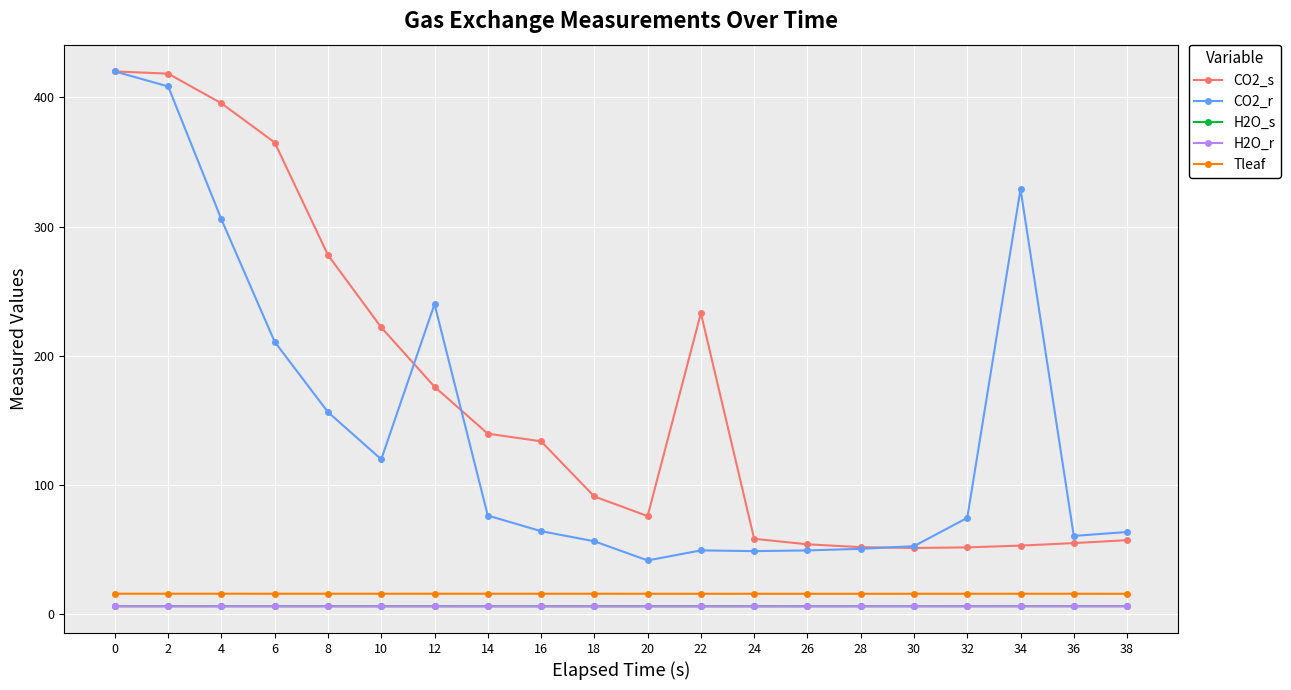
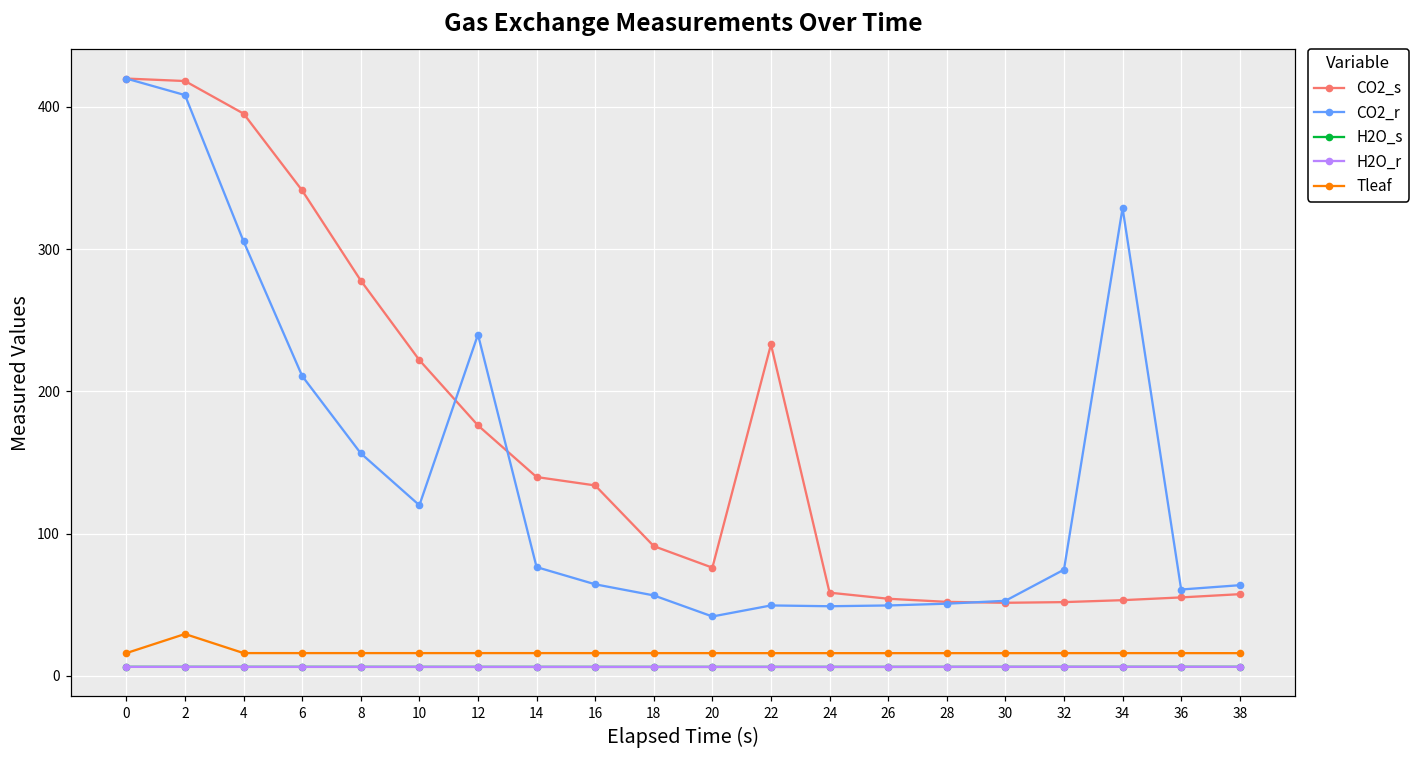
  {
    "CO2_s": {
      "2": 418,
      "4": 395,
-     "6": 365,
+     "6": 341,
      "8": 278,
      "10": 222,
      "12": 176,
      "14": 140,
      "16": 134,
      "18": 91,
      "20": 76,
      "22": 233,
      "24": 58,
      "26": 54,
      "32": 52,
      "34": 53,
      "36": 55,
      "38": 57
    },
    "CO2_r": {
      "2": 408,
      "4": 305,
      "6": 211,
      "8": 156,
      "10": 120,
      "12": 240,
      "14": 76,
      "16": 64,
      "18": 57,
      "20": 42,
      "22": 49,
      "24": 49,
      "26": 49,
      "32": 75,
      "34": 329,
      "36": 61,
      "38": 64
    },
    "H2O_r": {
      "0": 6,
      "2": 6,
      "4": 6,
      "6": 6,
      "8": 6,
      "10": 6,
      "12": 6,
      "14": 6,
      "16": 6,
      "18": 6,
      "20": 6,
      "22": 6,
      "24": 6,
      "26": 6,
      "28": 6,
      "30": 6,
      "32": 6,
      "34": 6,
      "36": 6,
      "38": 6
    },
    "Tleaf": {
      "0": 16,
-     "2": 16,
+     "2": 29,
      "4": 16,
      "6": 16,
      "8": 16,
      "10": 16,
      "12": 16,
      "14": 16,
      "16": 16,
      "18": 16,
      "20": 16,
      "22": 16,
      "24": 16,
      "26": 16,
      "28": 16,
      "30": 16,
      "32": 16,
      "34": 16,
      "36": 16,
      "38": 16
    }
  }
